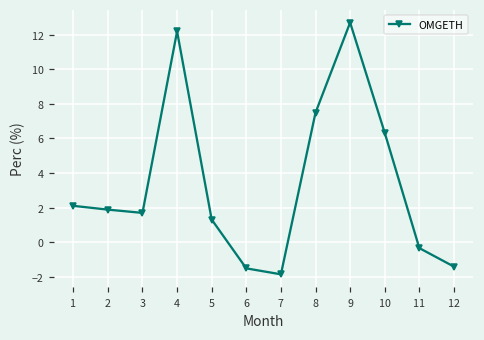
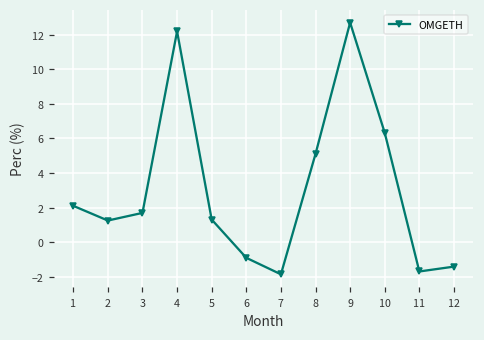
  {
    "1": 2.1,
-   "2": 1.9,
+   "2": 1.3,
    "3": 1.7,
    "4": 12.2,
    "5": 1.3,
-   "6": -1.5,
+   "6": -0.9,
    "7": -1.9,
-   "8": 7.5,
+   "8": 5.1,
    "9": 12.7,
    "10": 6.3,
-   "11": -0.3,
+   "11": -1.7,
    "12": -1.4
  }
